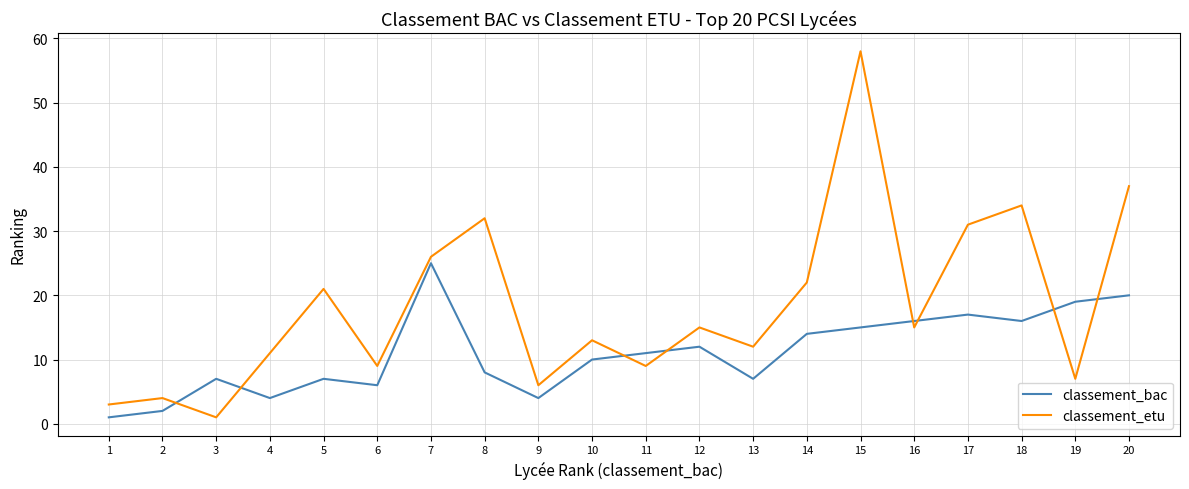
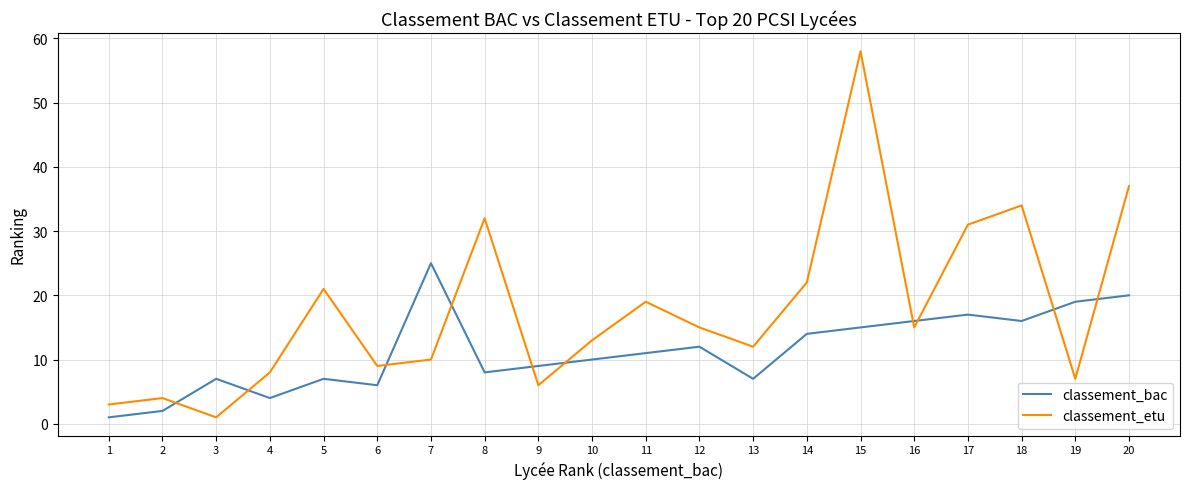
  {
    "classement_bac": {
      "1": 1,
      "2": 2,
      "3": 7,
      "4": 4,
      "5": 7,
      "6": 6,
      "7": 25,
      "8": 8,
-     "9": 4,
+     "9": 9,
      "10": 10,
      "11": 11,
      "12": 12,
      "13": 7,
      "14": 14,
      "15": 15,
      "16": 16,
      "17": 17,
      "18": 16,
      "19": 19,
      "20": 20
    },
    "classement_etu": {
      "1": 3,
      "2": 4,
      "3": 1,
-     "4": 11,
+     "4": 8,
      "5": 21,
      "6": 9,
-     "7": 26,
+     "7": 10,
      "8": 32,
      "9": 6,
      "10": 13,
-     "11": 9,
+     "11": 19,
      "12": 15,
      "13": 12,
      "14": 22,
      "15": 58,
      "16": 15,
      "17": 31,
      "18": 34,
      "19": 7,
      "20": 37
    }
  }
